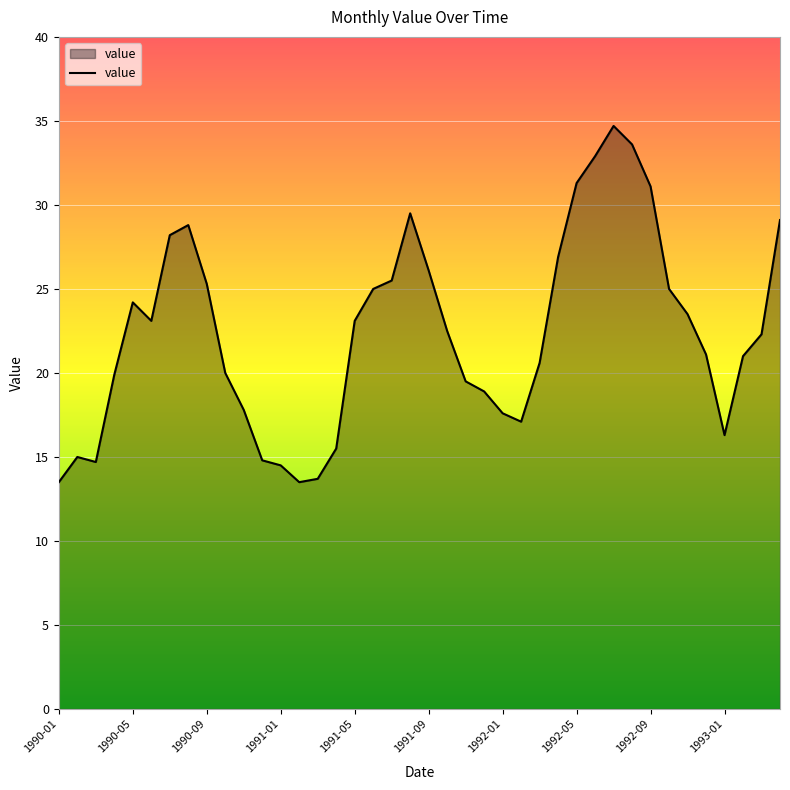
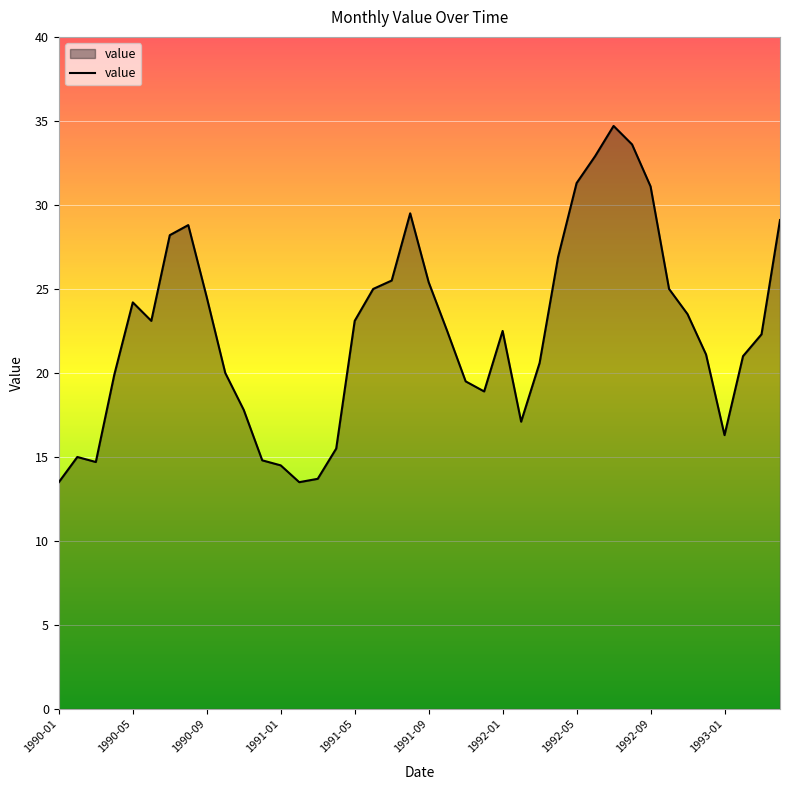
  {
    "1990-01": 13.5,
    "1990-05": 24.2,
-   "1990-09": 25.3,
+   "1990-09": 24.5,
    "1991-01": 14.5,
    "1991-05": 23.1,
-   "1991-09": 26.1,
-   "1992-01": 17.6,
+   "1991-09": 25.4,
+   "1992-01": 22.5,
    "1992-05": 31.3,
    "1992-09": 31.1,
    "1993-01": 16.3
  }
